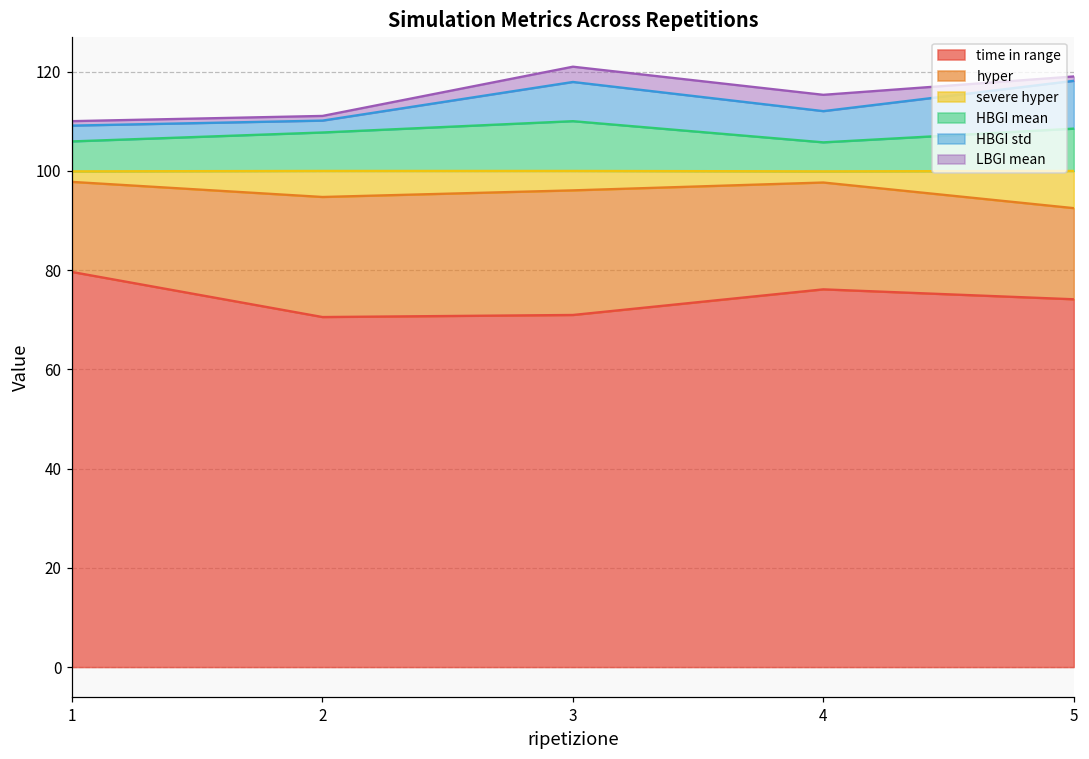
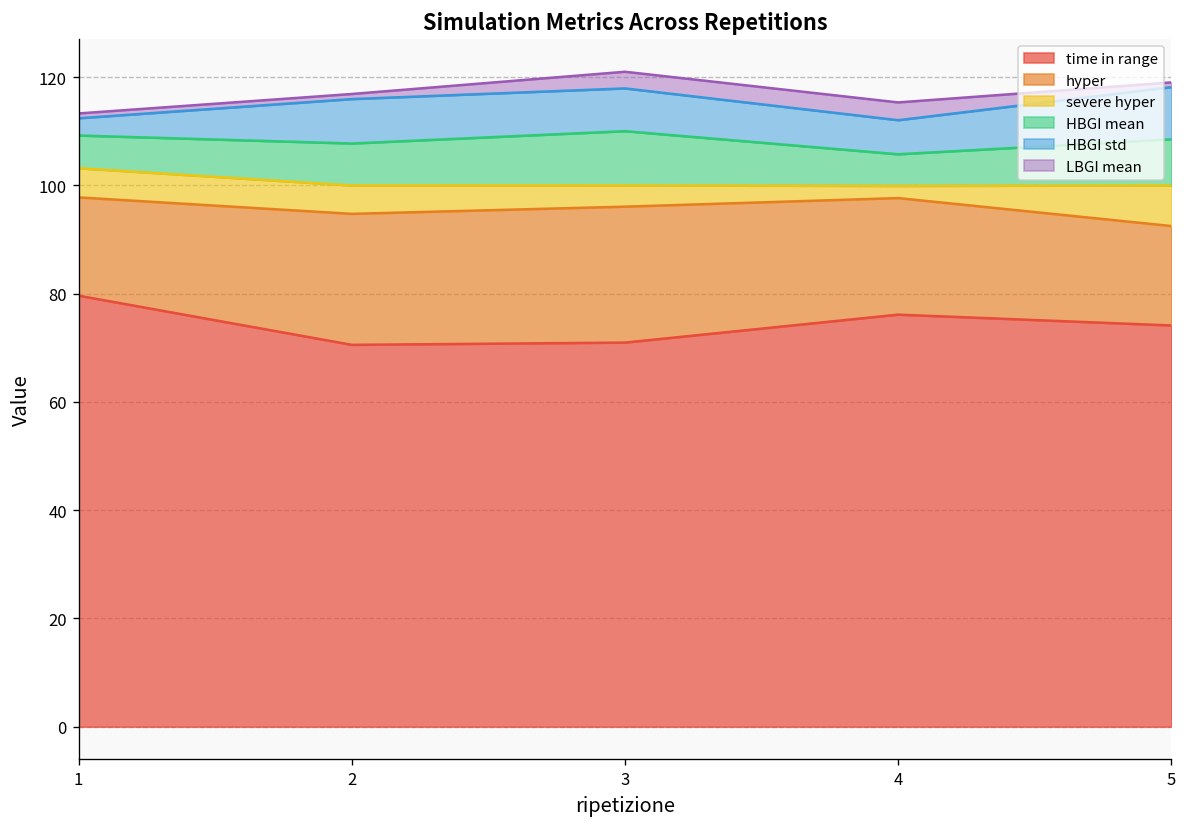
  {
    "severe hyper": {
-     "1": 2,
+     "1": 5,
      "2": 5,
      "3": 4,
      "4": 2,
      "5": 7
    },
    "HBGI mean": {
      "1": 6,
      "2": 8,
      "3": 10,
      "4": 6,
      "5": 9
    },
    "HBGI std": {
      "1": 3,
-     "2": 2,
+     "2": 8,
      "3": 8,
      "4": 6,
      "5": 10
    },
    "LBGI mean": {
      "1": 1,
      "2": 1,
      "3": 3,
      "4": 3,
      "5": 1
    }
  }
